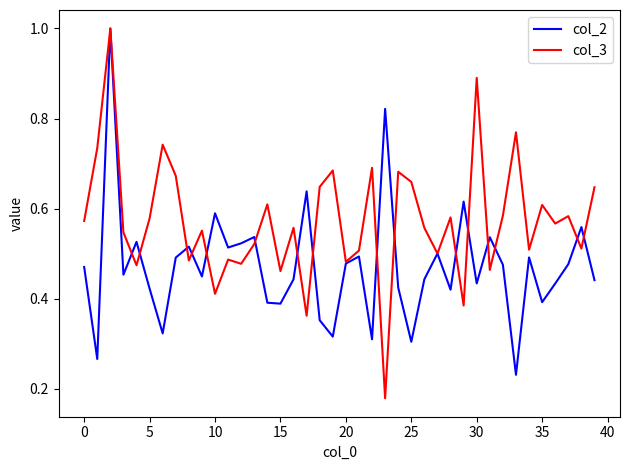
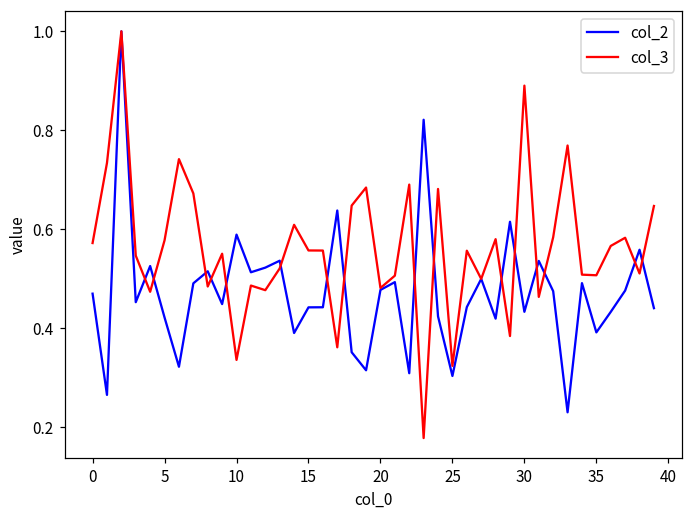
  {
    "col_2": {
      "0": 0.47,
      "5": 0.42,
      "10": 0.59,
-     "15": 0.39,
+     "15": 0.44,
      "25": 0.30,
      "30": 0.43,
      "35": 0.39
    },
    "col_3": {
      "0": 0.57,
      "5": 0.58,
-     "10": 0.41,
-     "15": 0.46,
-     "25": 0.66,
+     "10": 0.34,
+     "15": 0.56,
+     "25": 0.32,
      "30": 0.89,
-     "35": 0.61
+     "35": 0.51
    }
  }
